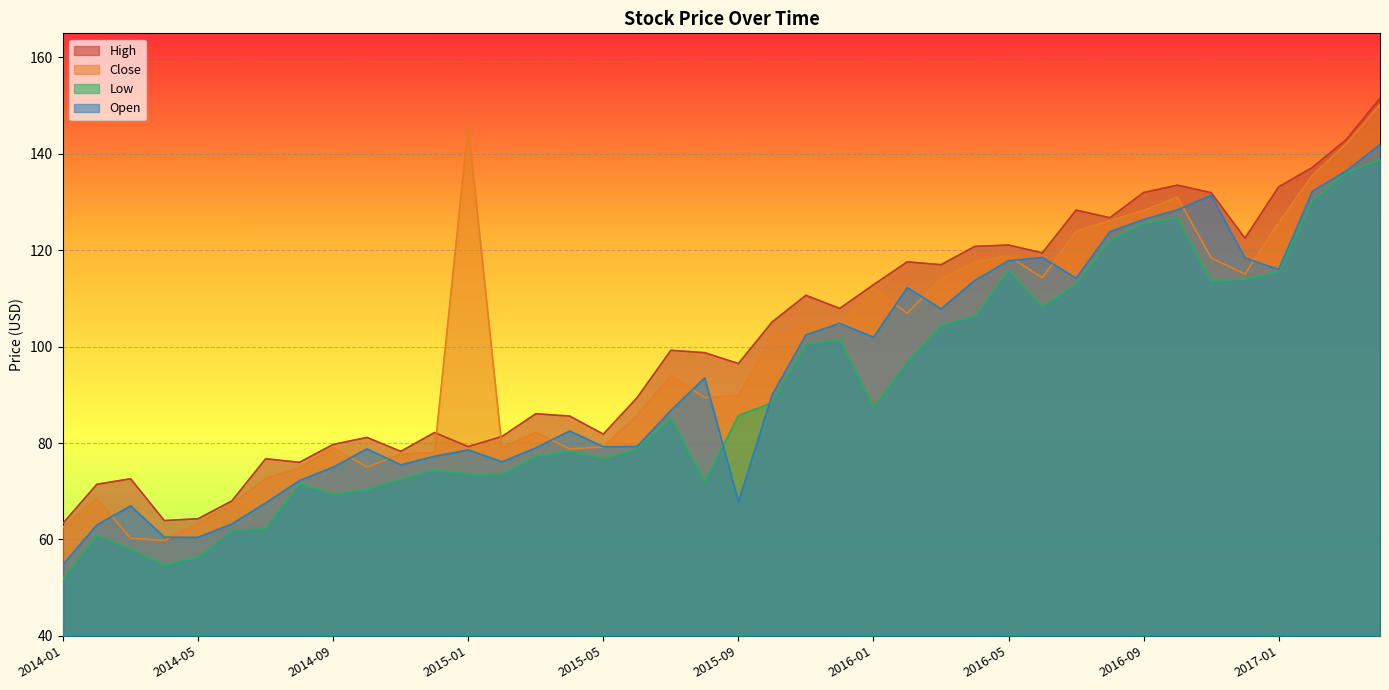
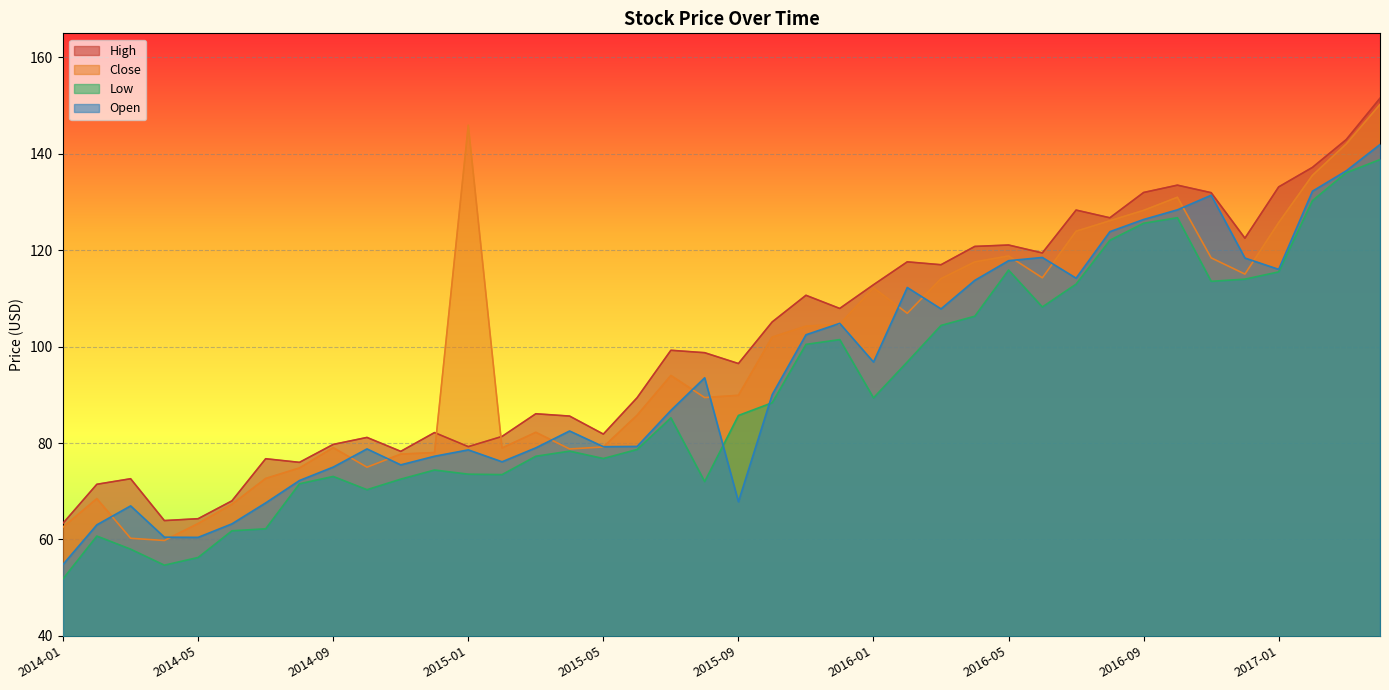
  {
    "High": {
      "2014-01": 63,
      "2014-05": 64,
      "2014-09": 80,
      "2015-01": 79,
      "2015-05": 82,
      "2015-09": 96,
      "2016-01": 113,
      "2016-05": 121,
      "2016-09": 132,
      "2017-01": 133
    },
    "Close": {
      "2014-01": 63,
      "2014-05": 63,
      "2014-09": 79,
      "2015-01": 146,
      "2015-09": 90,
      "2016-01": 112,
      "2016-05": 119,
      "2016-09": 128,
      "2017-01": 126
    },
    "Low": {
      "2014-01": 52,
      "2014-05": 56,
-     "2014-09": 69,
+     "2014-09": 73,
      "2015-01": 74,
      "2015-05": 77,
      "2015-09": 86,
-     "2016-01": 87,
+     "2016-01": 89,
      "2016-05": 116,
      "2016-09": 126
    },
    "Open": {
      "2014-01": 55,
      "2014-05": 60,
      "2014-09": 75,
      "2015-01": 79,
      "2015-09": 68,
-     "2016-01": 102,
+     "2016-01": 97,
      "2016-05": 118,
      "2016-09": 126
    }
  }
